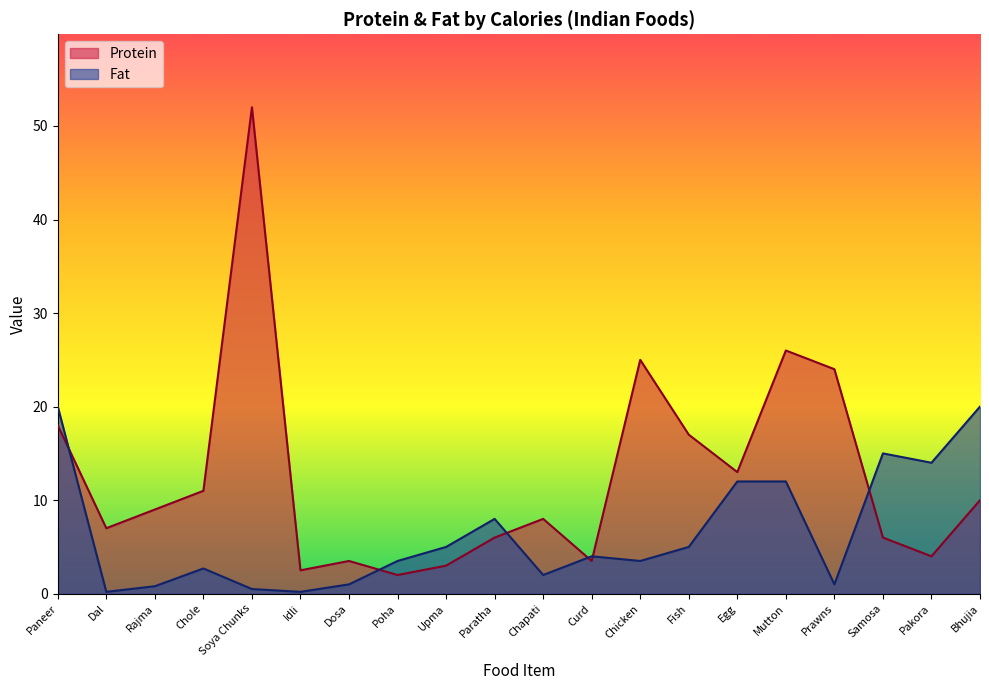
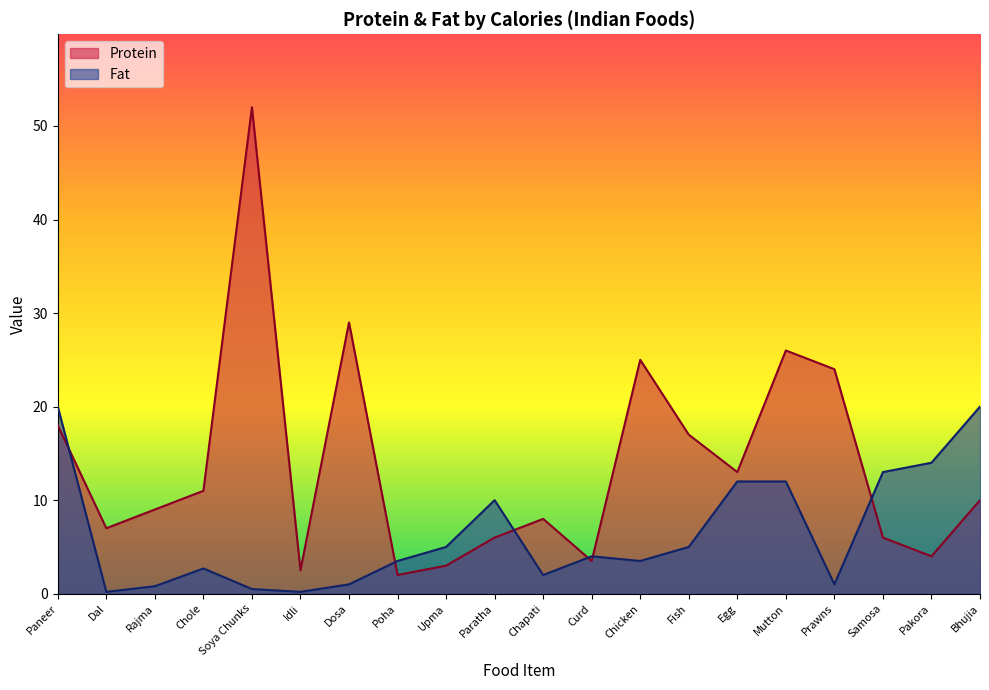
  {
    "Protein": {
      "Paneer": 18,
      "Dal": 7,
      "Rajma": 9,
      "Chole": 11,
      "Soya Chunks": 52,
      "Idli": 3,
-     "Dosa": 4,
+     "Dosa": 29,
      "Poha": 2,
      "Upma": 3,
      "Paratha": 6,
      "Chapati": 8,
      "Curd": 4,
      "Chicken": 25,
      "Fish": 17,
      "Egg": 13,
      "Mutton": 26,
      "Prawns": 24,
      "Samosa": 6,
      "Pakora": 4,
      "Bhujia": 10
    },
    "Fat": {
      "Paneer": 20,
      "Dal": 0,
      "Rajma": 1,
      "Chole": 3,
      "Soya Chunks": 1,
      "Idli": 0,
      "Dosa": 1,
      "Poha": 4,
      "Upma": 5,
-     "Paratha": 8,
+     "Paratha": 10,
      "Chapati": 2,
      "Curd": 4,
      "Chicken": 4,
      "Fish": 5,
      "Egg": 12,
      "Mutton": 12,
      "Prawns": 1,
-     "Samosa": 15,
+     "Samosa": 13,
      "Pakora": 14,
      "Bhujia": 20
    }
  }
